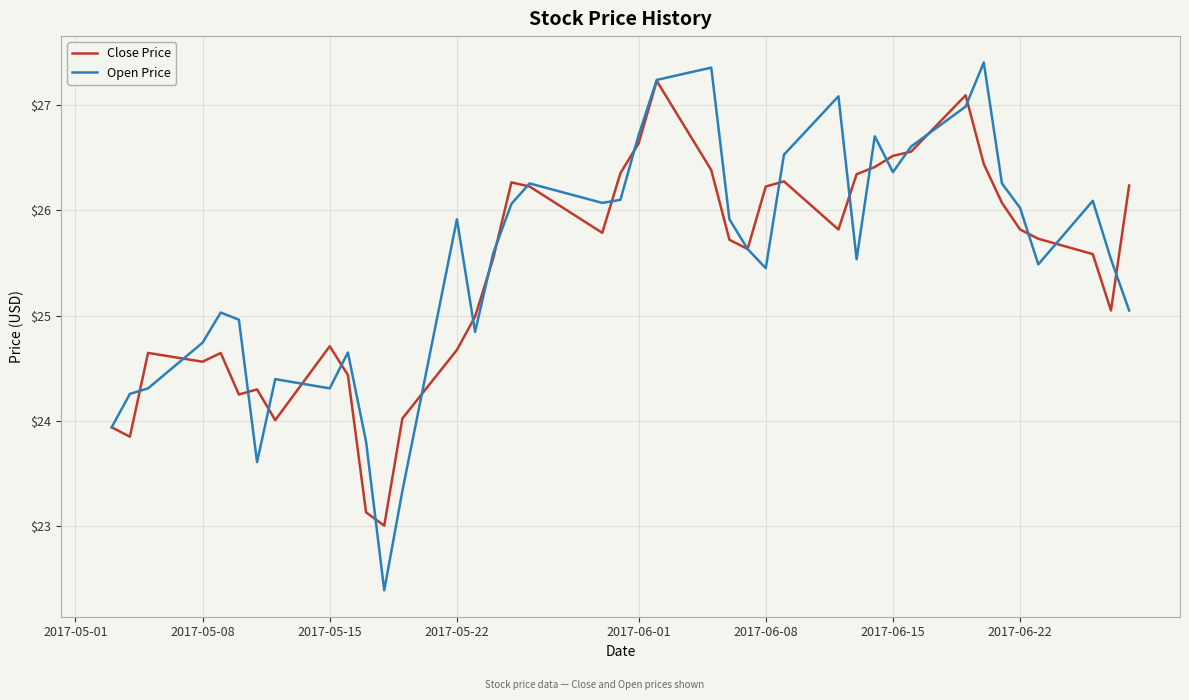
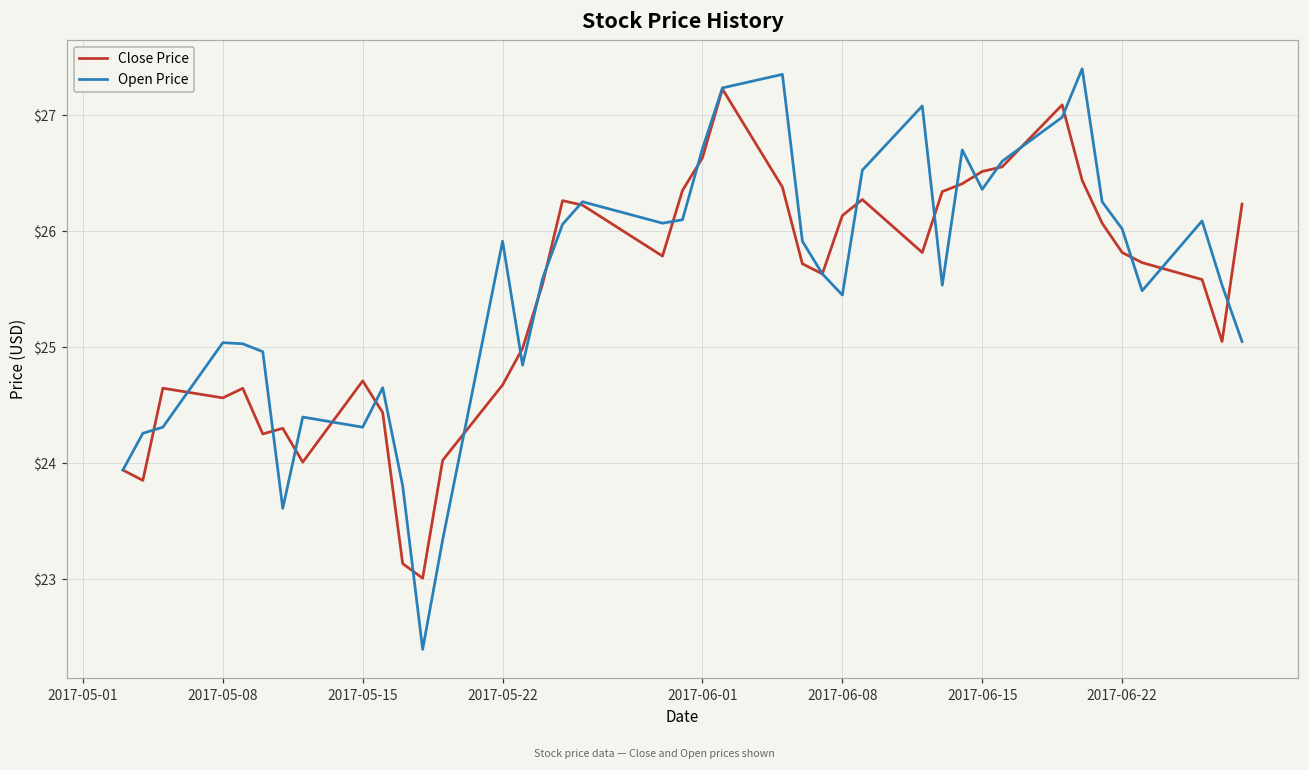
  {
    "Close Price": {
      "2017-05-08": "$24.56",
      "2017-05-15": "$24.71",
      "2017-05-22": "$24.67",
      "2017-06-01": "$26.63",
-     "2017-06-08": "$26.23",
+     "2017-06-08": "$26.14",
      "2017-06-15": "$26.52",
      "2017-06-22": "$25.82"
    },
    "Open Price": {
-     "2017-05-08": "$24.74",
+     "2017-05-08": "$25.04",
      "2017-05-15": "$24.31",
      "2017-05-22": "$25.91",
      "2017-06-01": "$26.71",
      "2017-06-08": "$25.45",
      "2017-06-15": "$26.36",
      "2017-06-22": "$26.02"
    }
  }
